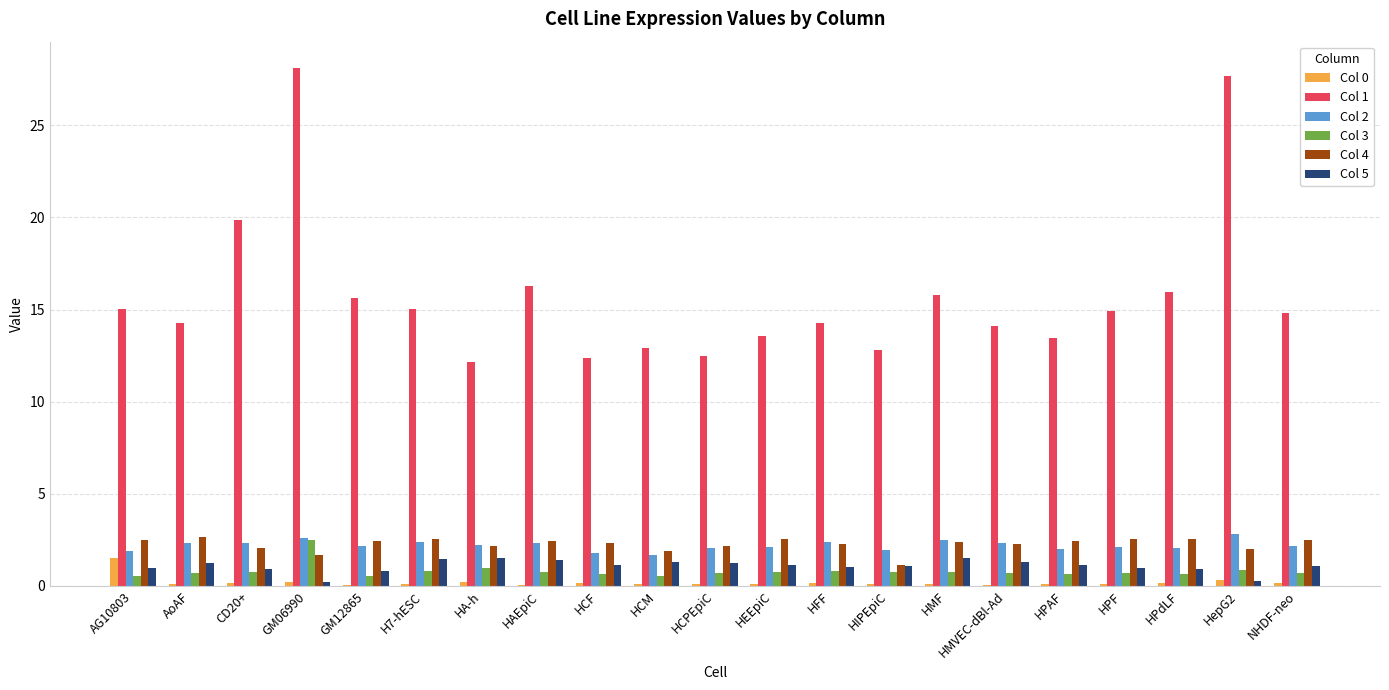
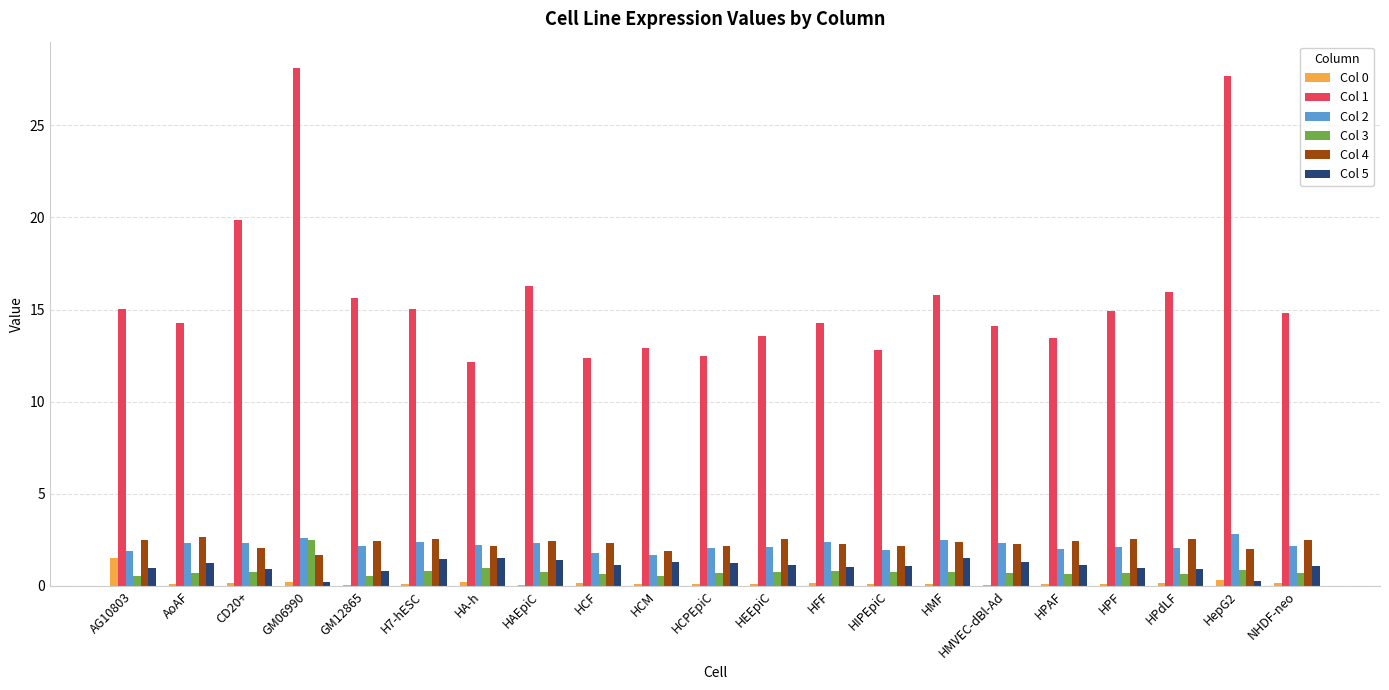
  {
    "Col 0": {
      "AG10803": 1.5,
      "CD20+": 0.2,
      "GM06990": 0.2,
      "HA-h": 0.2,
      "HCF": 0.2,
      "HFF": 0.2,
      "HepG2": 0.3
    },
    "Col 1": {
      "AG10803": 15.0,
      "AoAF": 14.3,
      "CD20+": 19.9,
      "GM06990": 28.1,
      "GM12865": 15.6,
      "H7-hESC": 15.0,
      "HA-h": 12.1,
      "HAEpiC": 16.3,
      "HCF": 12.4,
      "HCM": 12.9,
      "HCPEpiC": 12.5,
      "HEEpiC": 13.6,
      "HFF": 14.2,
      "HIPEpiC": 12.8,
      "HMF": 15.8,
      "HMVEC-dBl-Ad": 14.1,
      "HPAF": 13.5,
      "HPF": 14.9,
      "HPdLF": 16.0,
      "HepG2": 27.7,
      "NHDF-neo": 14.8
    },
    "Col 2": {
      "AG10803": 1.9,
      "AoAF": 2.3,
      "CD20+": 2.3,
      "GM06990": 2.6,
      "GM12865": 2.2,
      "H7-hESC": 2.4,
      "HA-h": 2.2,
      "HAEpiC": 2.3,
      "HCF": 1.8,
      "HCM": 1.7,
      "HCPEpiC": 2.1,
      "HEEpiC": 2.1,
      "HFF": 2.4,
      "HIPEpiC": 2.0,
      "HMF": 2.5,
      "HMVEC-dBl-Ad": 2.4,
      "HPAF": 2.0,
      "HPF": 2.1,
      "HPdLF": 2.1,
      "HepG2": 2.8,
      "NHDF-neo": 2.1
    },
    "Col 3": {
      "AG10803": 0.5,
      "AoAF": 0.7,
      "CD20+": 0.7,
      "GM06990": 2.5,
      "GM12865": 0.6,
      "H7-hESC": 0.8,
      "HA-h": 1.0,
      "HAEpiC": 0.8,
      "HCF": 0.7,
      "HCM": 0.6,
      "HCPEpiC": 0.7,
      "HEEpiC": 0.8,
      "HFF": 0.8,
      "HIPEpiC": 0.7,
      "HMF": 0.8,
      "HMVEC-dBl-Ad": 0.7,
      "HPAF": 0.6,
      "HPF": 0.7,
      "HPdLF": 0.7,
      "HepG2": 0.9,
      "NHDF-neo": 0.7
    },
    "Col 4": {
      "AG10803": 2.5,
      "AoAF": 2.7,
      "CD20+": 2.1,
      "GM06990": 1.7,
      "GM12865": 2.5,
      "H7-hESC": 2.5,
      "HA-h": 2.2,
      "HAEpiC": 2.5,
      "HCF": 2.3,
      "HCM": 1.9,
      "HCPEpiC": 2.2,
      "HEEpiC": 2.6,
      "HFF": 2.3,
-     "HIPEpiC": 1.1,
+     "HIPEpiC": 2.2,
      "HMF": 2.4,
      "HMVEC-dBl-Ad": 2.2,
      "HPAF": 2.4,
      "HPF": 2.6,
      "HPdLF": 2.6,
      "HepG2": 2.0,
      "NHDF-neo": 2.5
    },
    "Col 5": {
      "AG10803": 1.0,
      "AoAF": 1.2,
      "CD20+": 0.9,
      "GM06990": 0.2,
      "GM12865": 0.8,
      "H7-hESC": 1.4,
      "HA-h": 1.5,
      "HAEpiC": 1.4,
      "HCF": 1.1,
      "HCM": 1.3,
      "HCPEpiC": 1.3,
      "HEEpiC": 1.1,
      "HFF": 1.0,
      "HIPEpiC": 1.1,
      "HMF": 1.5,
      "HMVEC-dBl-Ad": 1.3,
      "HPAF": 1.1,
      "HPF": 1.0,
      "HPdLF": 0.9,
      "HepG2": 0.3,
      "NHDF-neo": 1.1
    }
  }
